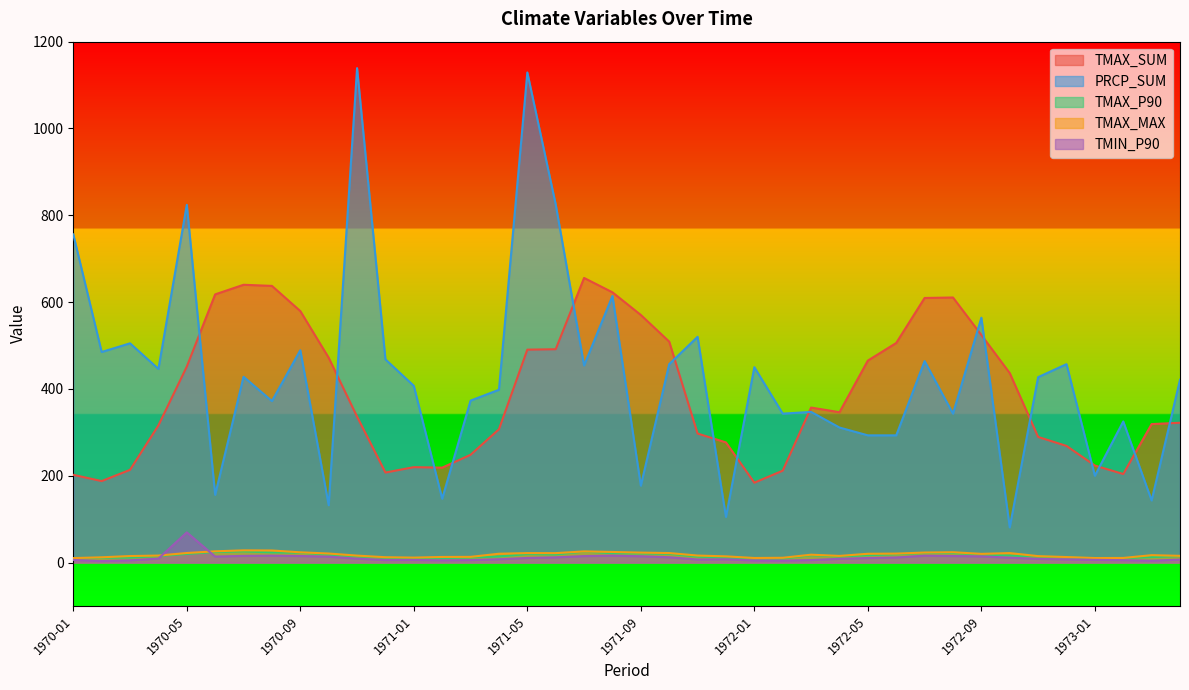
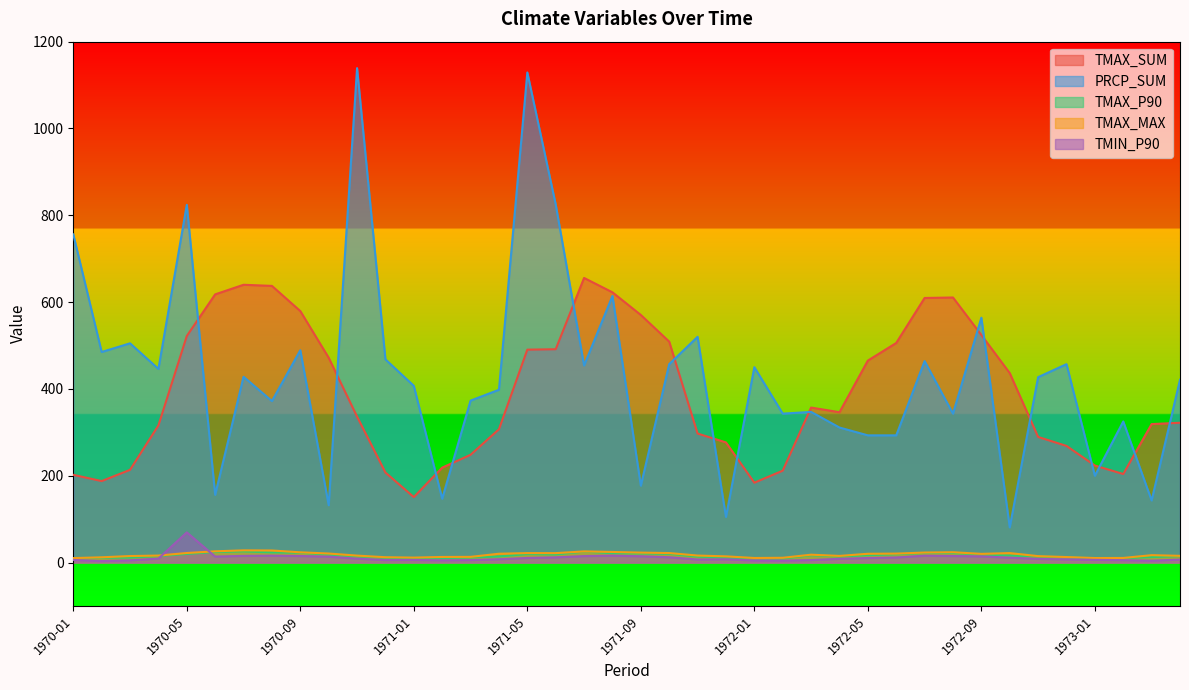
  {
    "TMAX_SUM": {
      "1970-01": 200,
-     "1970-05": 450,
+     "1970-05": 520,
      "1970-09": 580,
-     "1971-01": 220,
+     "1971-01": 150,
      "1971-05": 490,
      "1971-09": 570,
      "1972-01": 180,
      "1972-05": 470,
      "1972-09": 520,
      "1973-01": 220
    },
    "PRCP_SUM": {
      "1970-01": 760,
      "1970-05": 820,
      "1970-09": 490,
      "1971-01": 410,
      "1971-05": 1130,
      "1971-09": 180,
      "1972-01": 450,
      "1972-05": 290,
      "1972-09": 560,
      "1973-01": 200
    },
    "TMIN_P90": {
      "1970-05": 70,
      "1970-09": 20,
      "1971-05": 10,
      "1971-09": 10,
      "1972-05": 10
    }
  }
